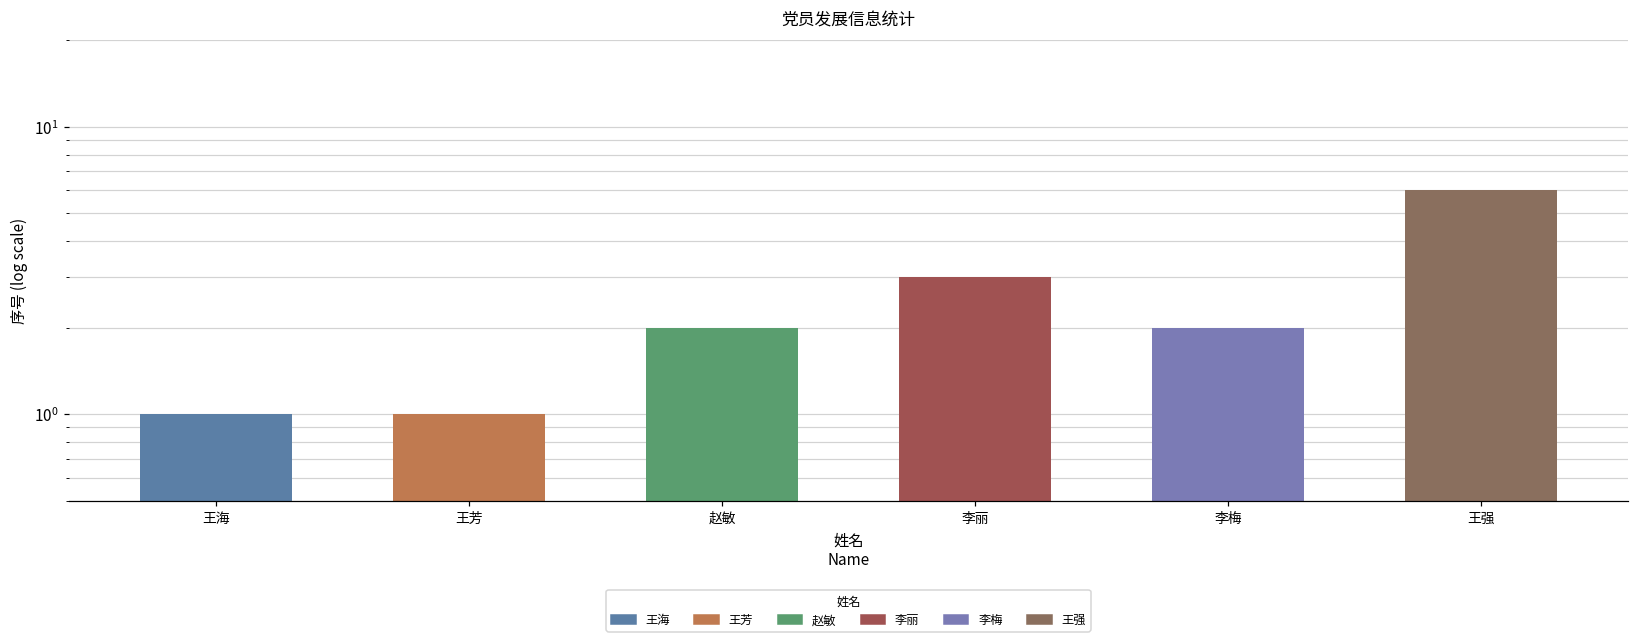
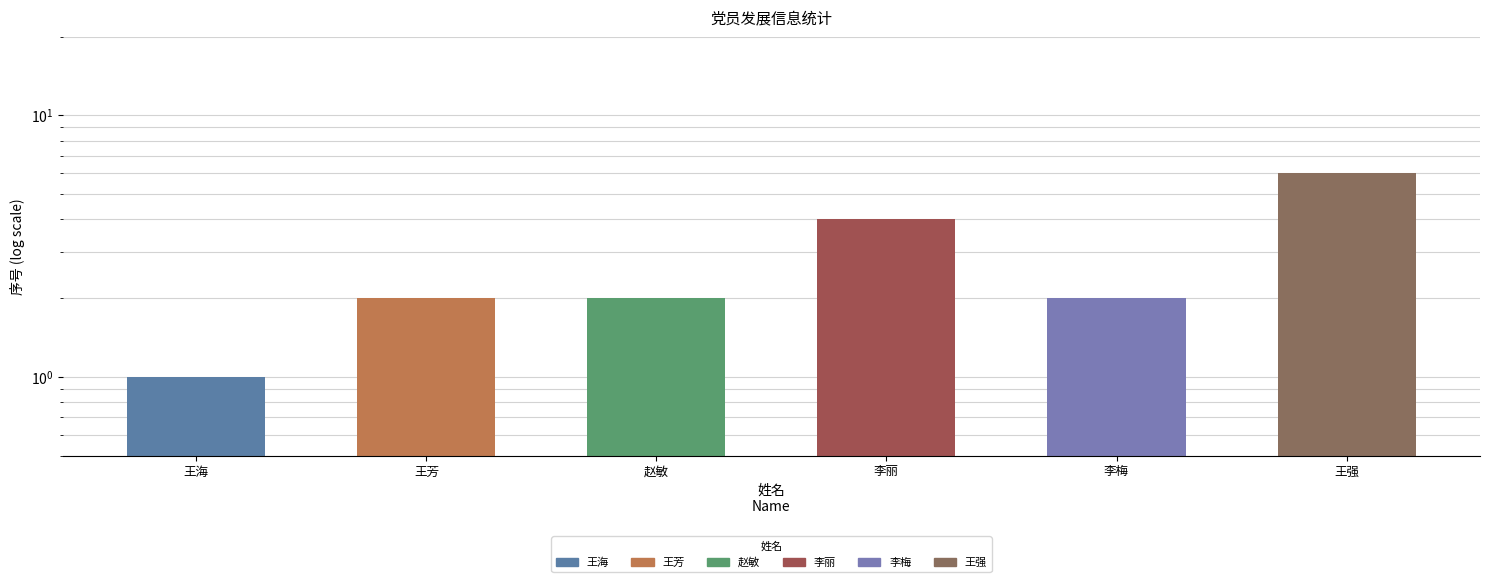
  {
    "王海": 1,
-   "王芳": 1,
+   "王芳": 2,
    "赵敏": 2,
-   "李丽": 3,
+   "李丽": 4,
    "李梅": 2,
    "王强": 6
  }
